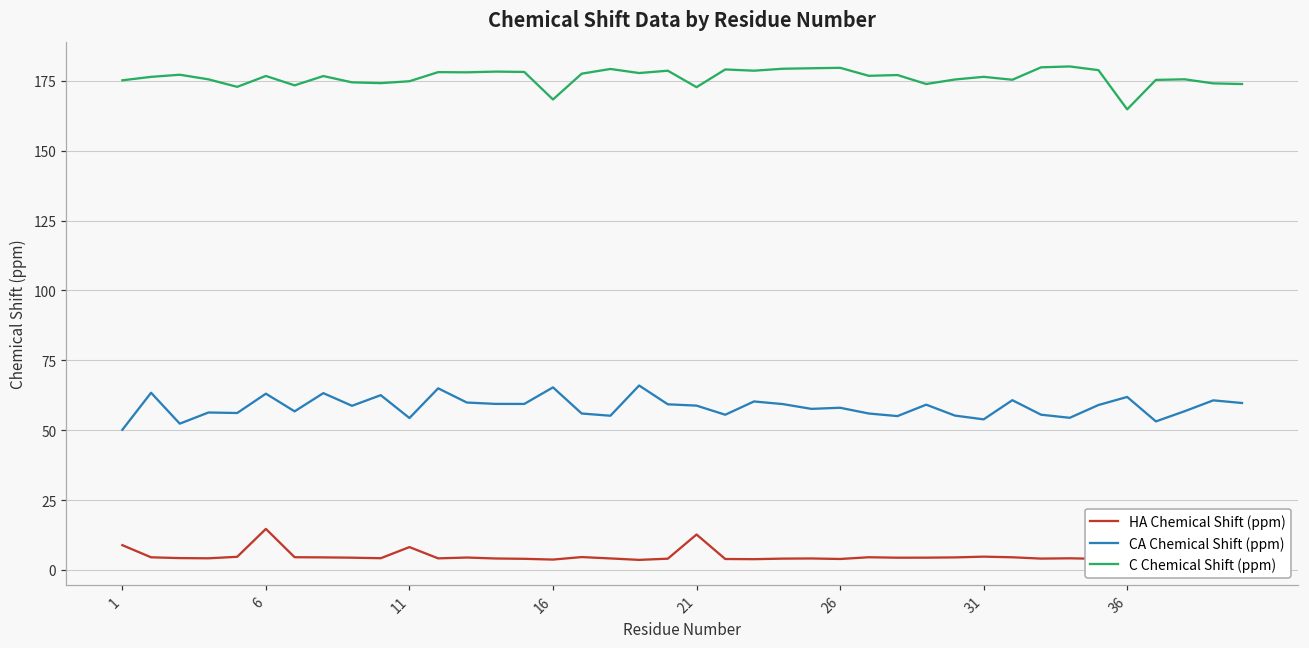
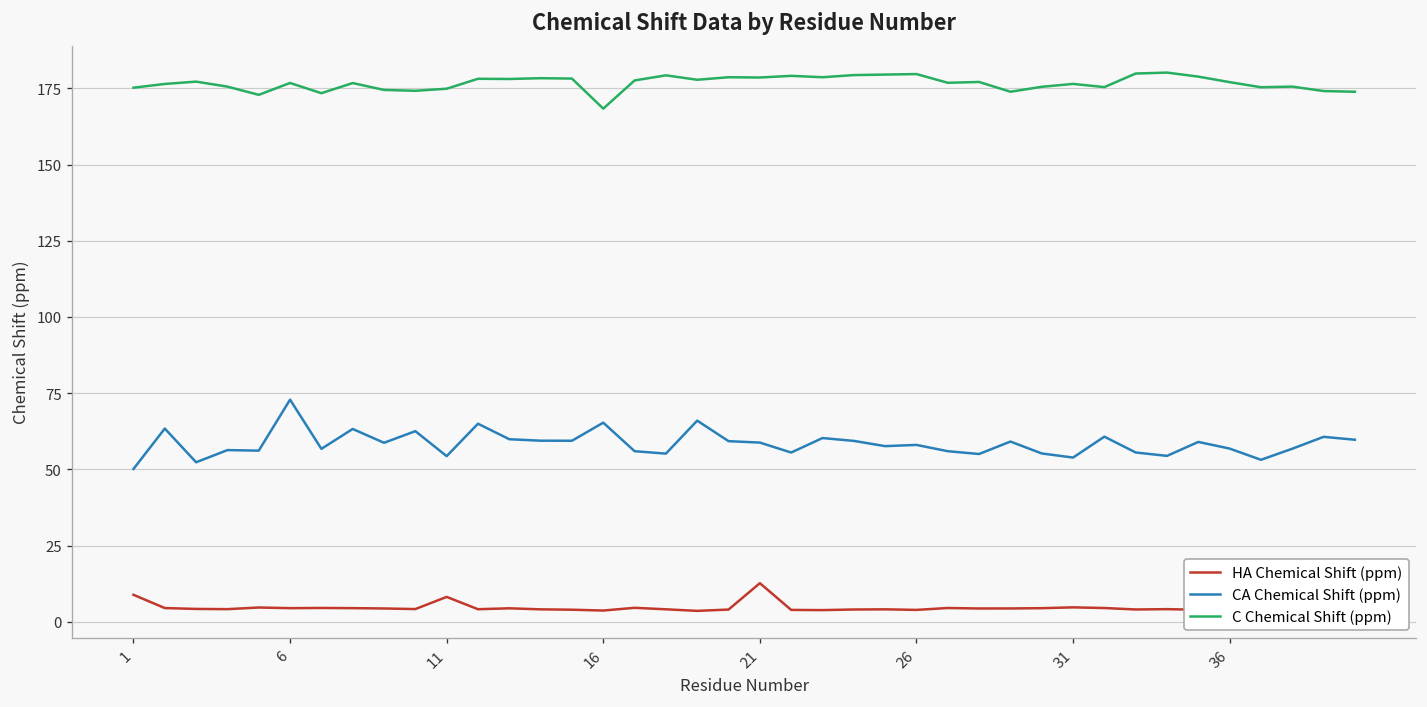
  {
    "HA Chemical Shift (ppm)": {
      "1": 9,
-     "6": 15,
+     "6": 4,
      "11": 8,
      "16": 4,
      "21": 13,
      "26": 4,
      "31": 5
    },
    "CA Chemical Shift (ppm)": {
      "1": 50,
-     "6": 63,
+     "6": 73,
      "11": 54,
      "16": 65,
      "21": 59,
      "26": 58,
      "31": 54,
-     "36": 62
+     "36": 57
    },
    "C Chemical Shift (ppm)": {
      "1": 175,
      "6": 177,
      "11": 175,
      "16": 168,
-     "21": 173,
+     "21": 179,
      "26": 180,
      "31": 176,
-     "36": 165
+     "36": 177
    }
  }
